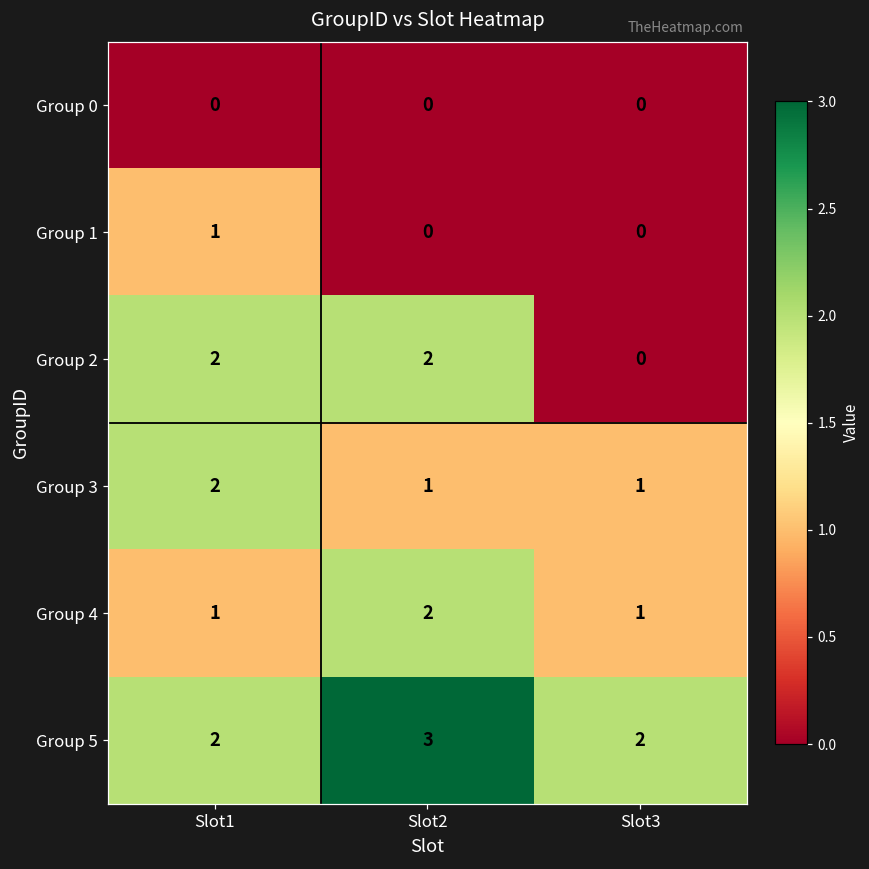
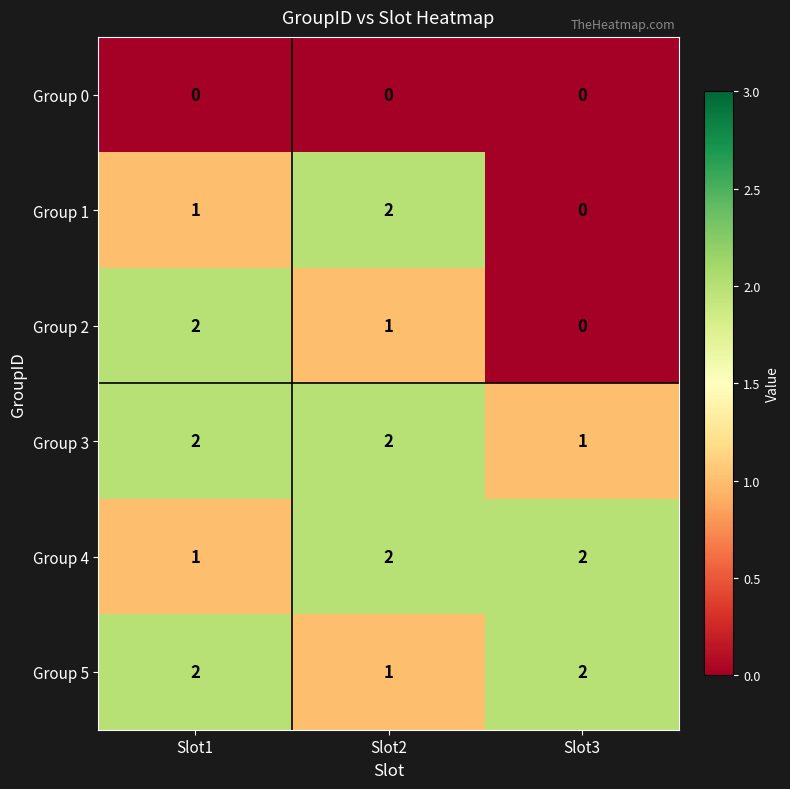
  {
    "Group 0": {
      "Slot1": 0,
      "Slot2": 0,
      "Slot3": 0
    },
    "Group 1": {
      "Slot1": 1,
-     "Slot2": 0,
+     "Slot2": 2,
      "Slot3": 0
    },
    "Group 2": {
      "Slot1": 2,
-     "Slot2": 2,
+     "Slot2": 1,
      "Slot3": 0
    },
    "Group 3": {
      "Slot1": 2,
-     "Slot2": 1,
+     "Slot2": 2,
      "Slot3": 1
    },
    "Group 4": {
      "Slot1": 1,
      "Slot2": 2,
-     "Slot3": 1
+     "Slot3": 2
    },
    "Group 5": {
      "Slot1": 2,
-     "Slot2": 3,
+     "Slot2": 1,
      "Slot3": 2
    }
  }
